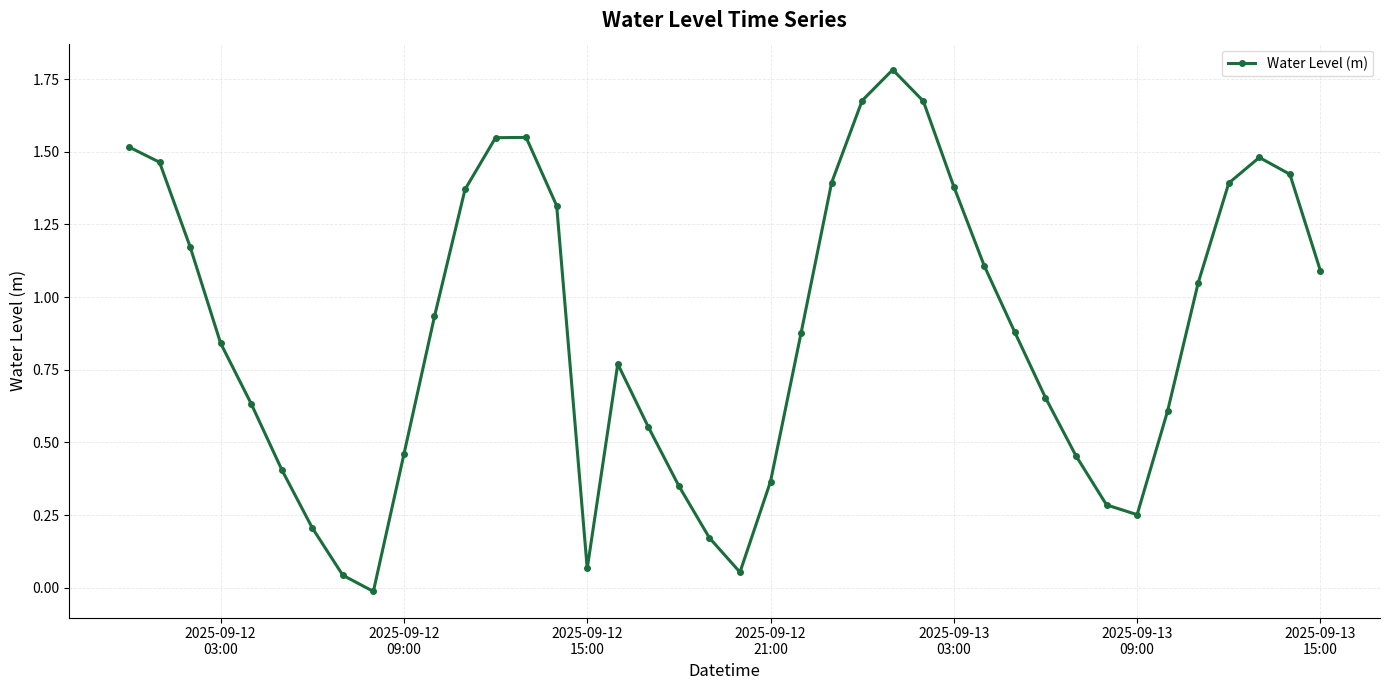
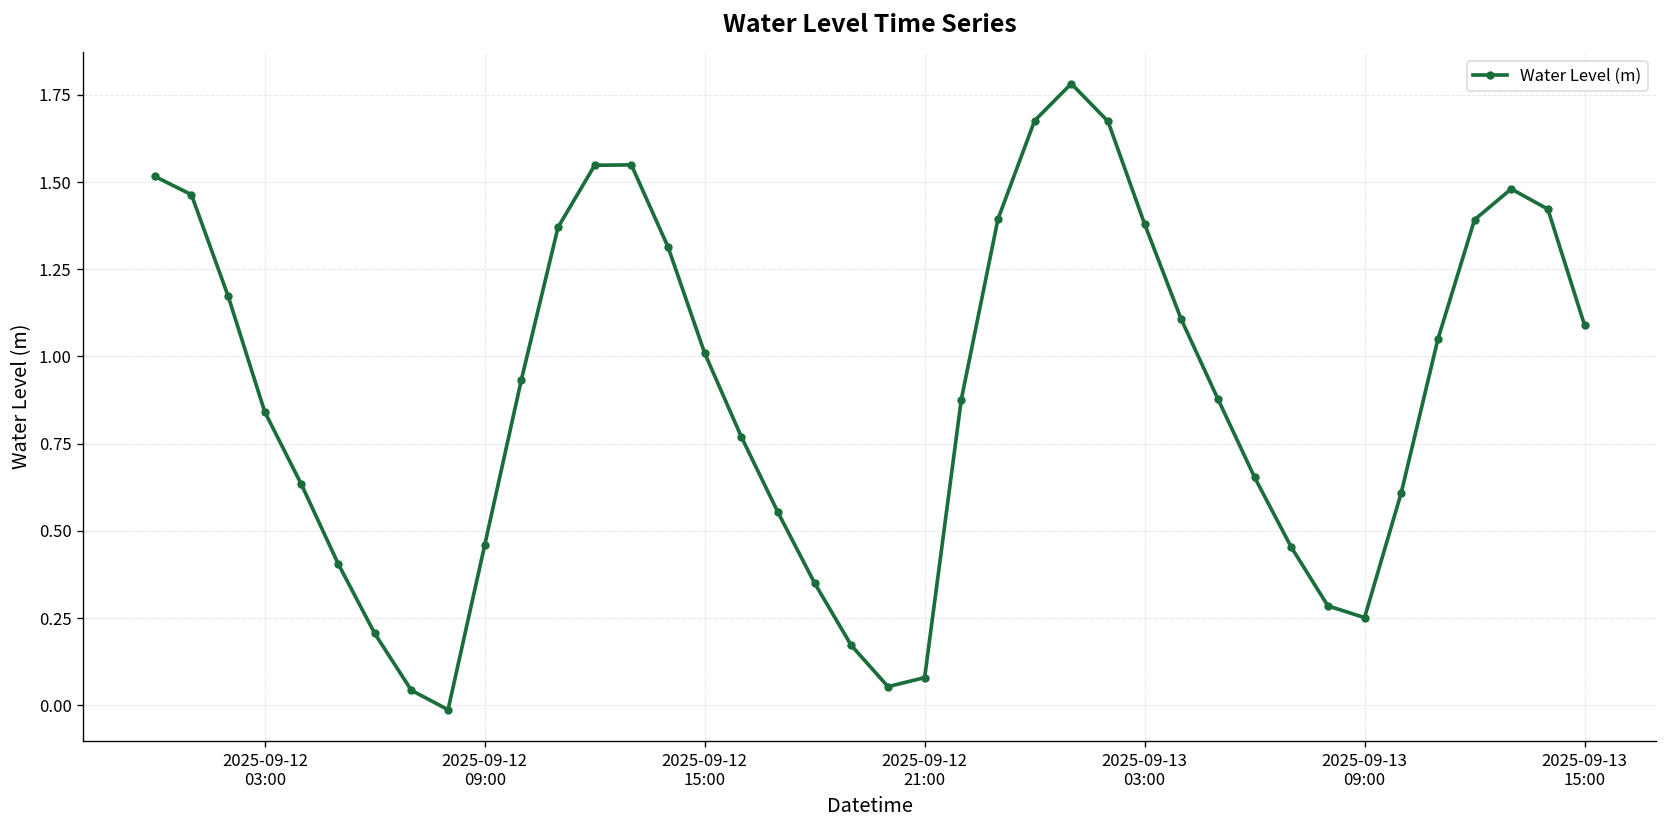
  {
    "2025-09-12 03:00": 0.84,
    "2025-09-12 09:00": 0.46,
-   "2025-09-12 15:00": 0.07,
-   "2025-09-12 21:00": 0.37,
+   "2025-09-12 15:00": 1.01,
+   "2025-09-12 21:00": 0.08,
    "2025-09-13 03:00": 1.38,
    "2025-09-13 09:00": 0.25,
    "2025-09-13 15:00": 1.09
  }
